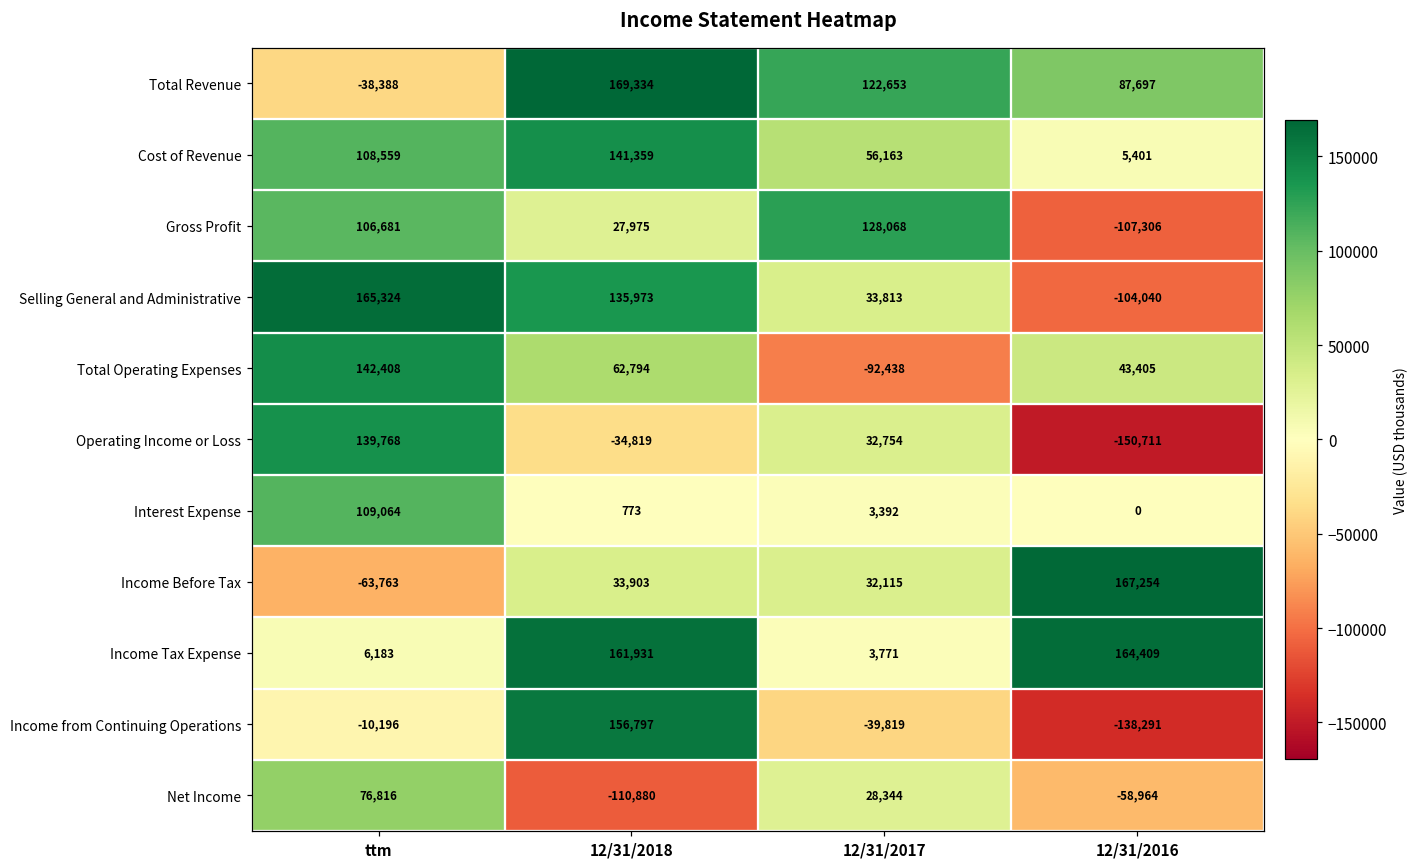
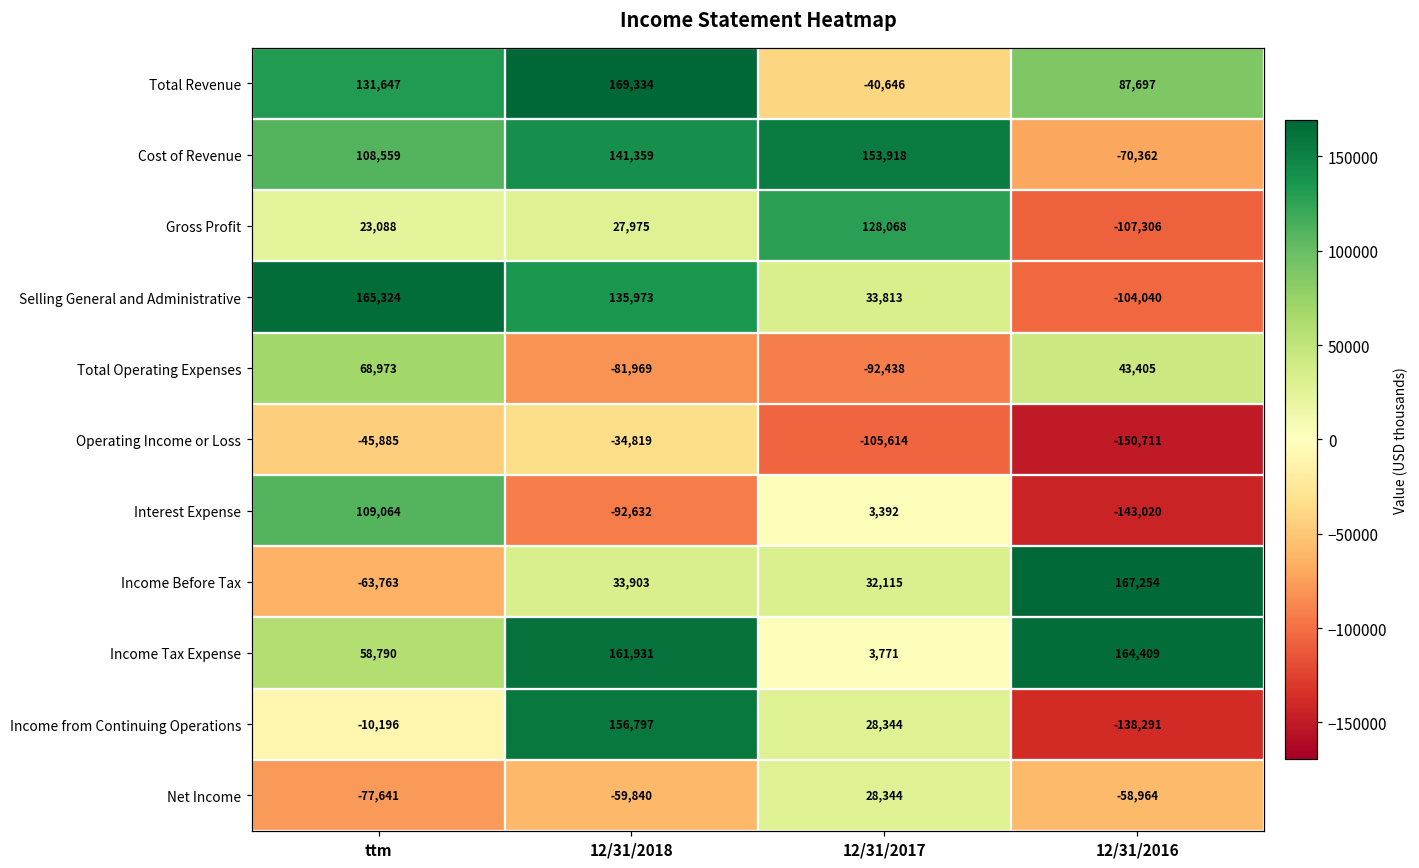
  {
    "Total Revenue": {
-     "ttm": "-38,388",
+     "ttm": "131,647",
      "12/31/2018": "169,334",
-     "12/31/2017": "122,653",
+     "12/31/2017": "-40,646",
      "12/31/2016": "87,697"
    },
    "Cost of Revenue": {
      "ttm": "108,559",
      "12/31/2018": "141,359",
-     "12/31/2017": "56,163",
-     "12/31/2016": "5,401"
+     "12/31/2017": "153,918",
+     "12/31/2016": "-70,362"
    },
    "Gross Profit": {
-     "ttm": "106,681",
+     "ttm": "23,088",
      "12/31/2018": "27,975",
      "12/31/2017": "128,068",
      "12/31/2016": "-107,306"
    },
    "Selling General and Administrative": {
      "ttm": "165,324",
      "12/31/2018": "135,973",
      "12/31/2017": "33,813",
      "12/31/2016": "-104,040"
    },
    "Total Operating Expenses": {
-     "ttm": "142,408",
-     "12/31/2018": "62,794",
+     "ttm": "68,973",
+     "12/31/2018": "-81,969",
      "12/31/2017": "-92,438",
      "12/31/2016": "43,405"
    },
    "Operating Income or Loss": {
-     "ttm": "139,768",
+     "ttm": "-45,885",
      "12/31/2018": "-34,819",
-     "12/31/2017": "32,754",
+     "12/31/2017": "-105,614",
      "12/31/2016": "-150,711"
    },
    "Interest Expense": {
      "ttm": "109,064",
-     "12/31/2018": "773",
+     "12/31/2018": "-92,632",
      "12/31/2017": "3,392",
-     "12/31/2016": "0"
+     "12/31/2016": "-143,020"
    },
    "Income Before Tax": {
      "ttm": "-63,763",
      "12/31/2018": "33,903",
      "12/31/2017": "32,115",
      "12/31/2016": "167,254"
    },
    "Income Tax Expense": {
-     "ttm": "6,183",
+     "ttm": "58,790",
      "12/31/2018": "161,931",
      "12/31/2017": "3,771",
      "12/31/2016": "164,409"
    },
    "Income from Continuing Operations": {
      "ttm": "-10,196",
      "12/31/2018": "156,797",
-     "12/31/2017": "-39,819",
+     "12/31/2017": "28,344",
      "12/31/2016": "-138,291"
    },
    "Net Income": {
-     "ttm": "76,816",
-     "12/31/2018": "-110,880",
+     "ttm": "-77,641",
+     "12/31/2018": "-59,840",
      "12/31/2017": "28,344",
      "12/31/2016": "-58,964"
    }
  }
